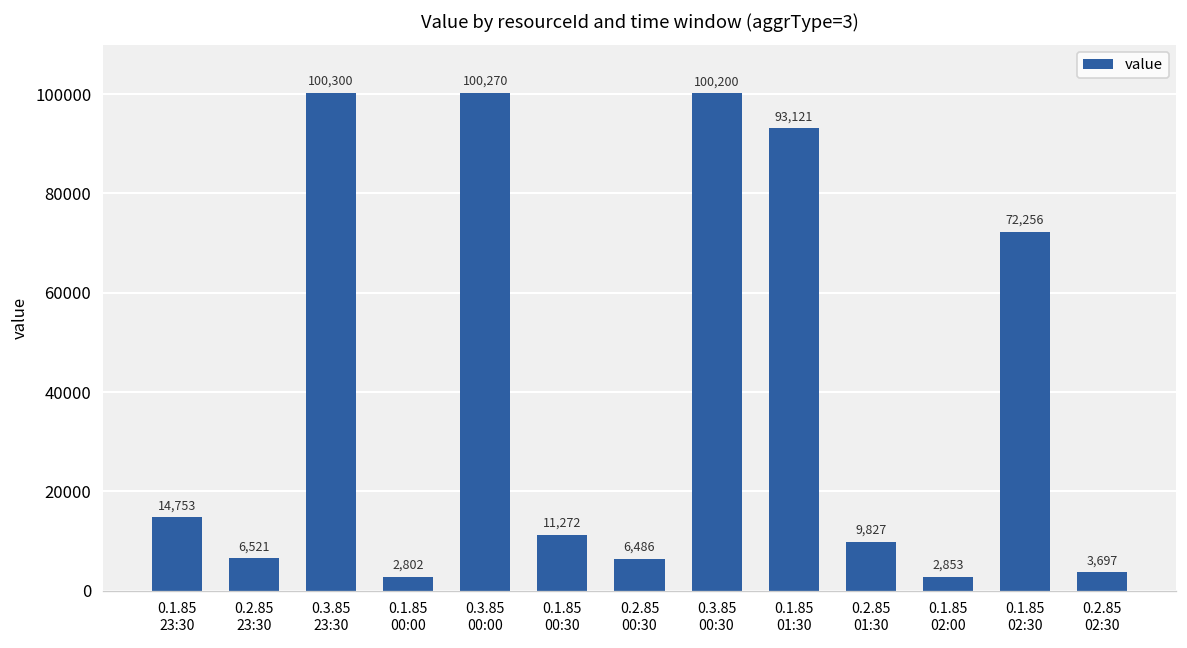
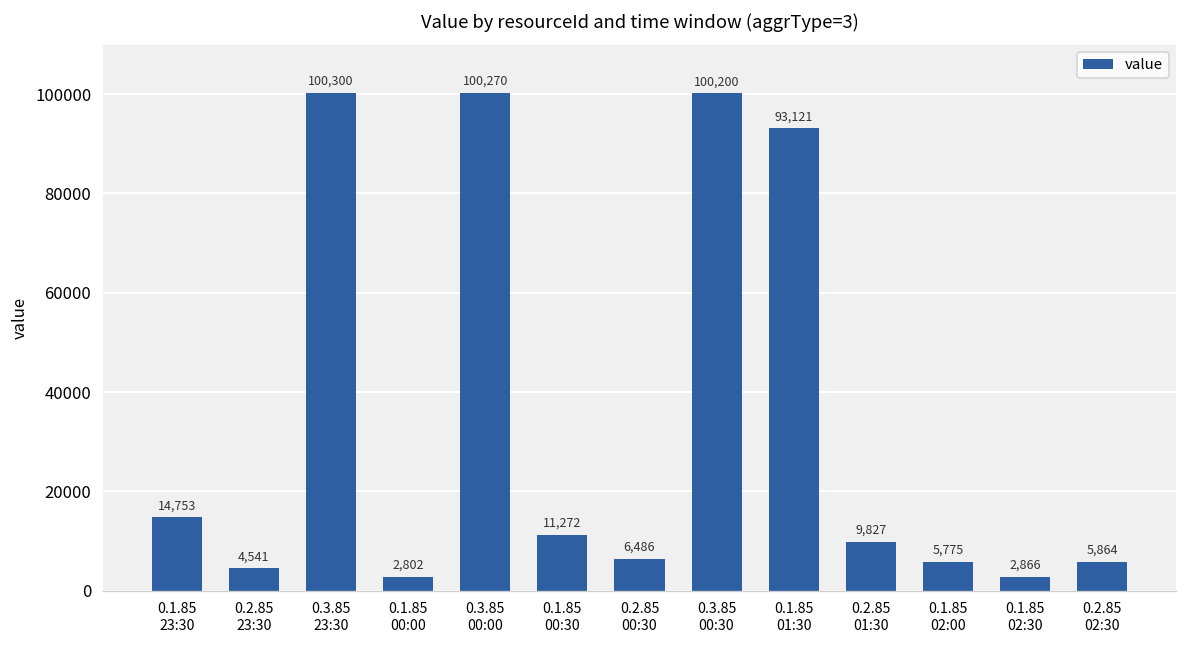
  {
    "0.1.85 23:30": "14,753",
-   "0.2.85 23:30": "6,521",
+   "0.2.85 23:30": "4,541",
    "0.3.85 23:30": "100,300",
    "0.1.85 00:00": "2,802",
    "0.3.85 00:00": "100,270",
    "0.1.85 00:30": "11,272",
    "0.2.85 00:30": "6,486",
    "0.3.85 00:30": "100,200",
    "0.1.85 01:30": "93,121",
    "0.2.85 01:30": "9,827",
-   "0.1.85 02:00": "2,853",
-   "0.1.85 02:30": "72,256",
-   "0.2.85 02:30": "3,697"
+   "0.1.85 02:00": "5,775",
+   "0.1.85 02:30": "2,866",
+   "0.2.85 02:30": "5,864"
  }
